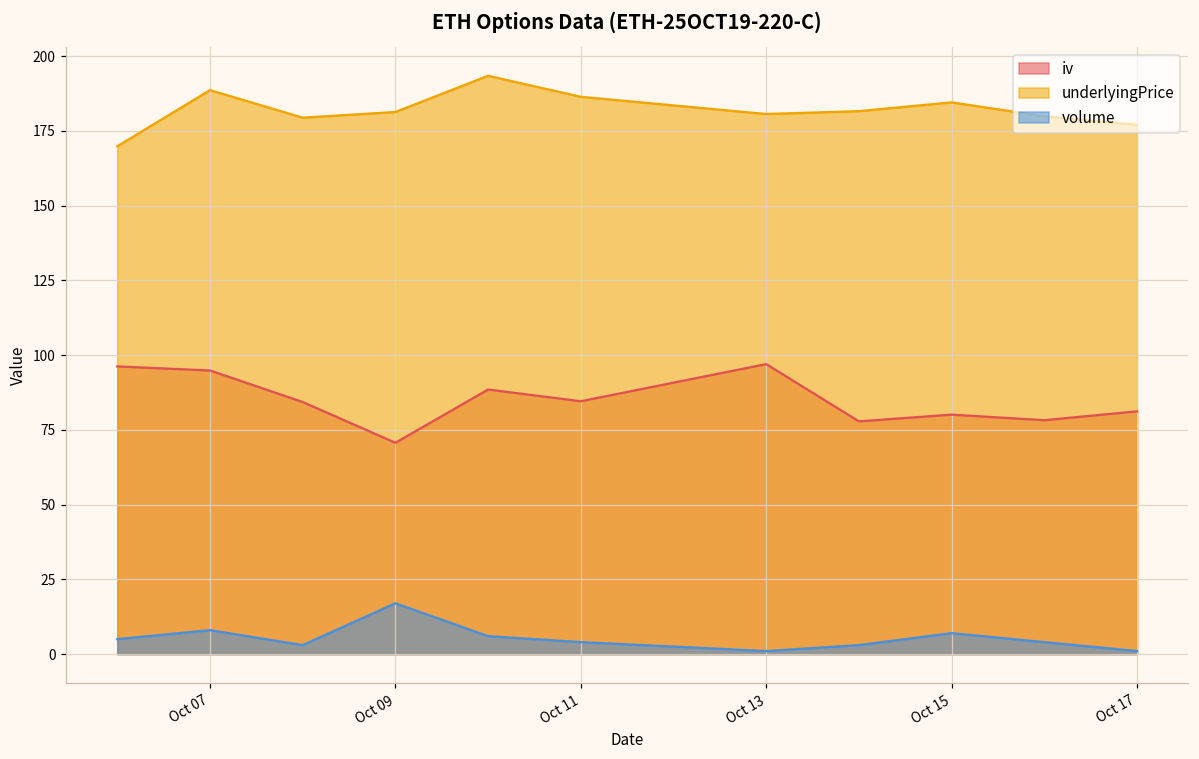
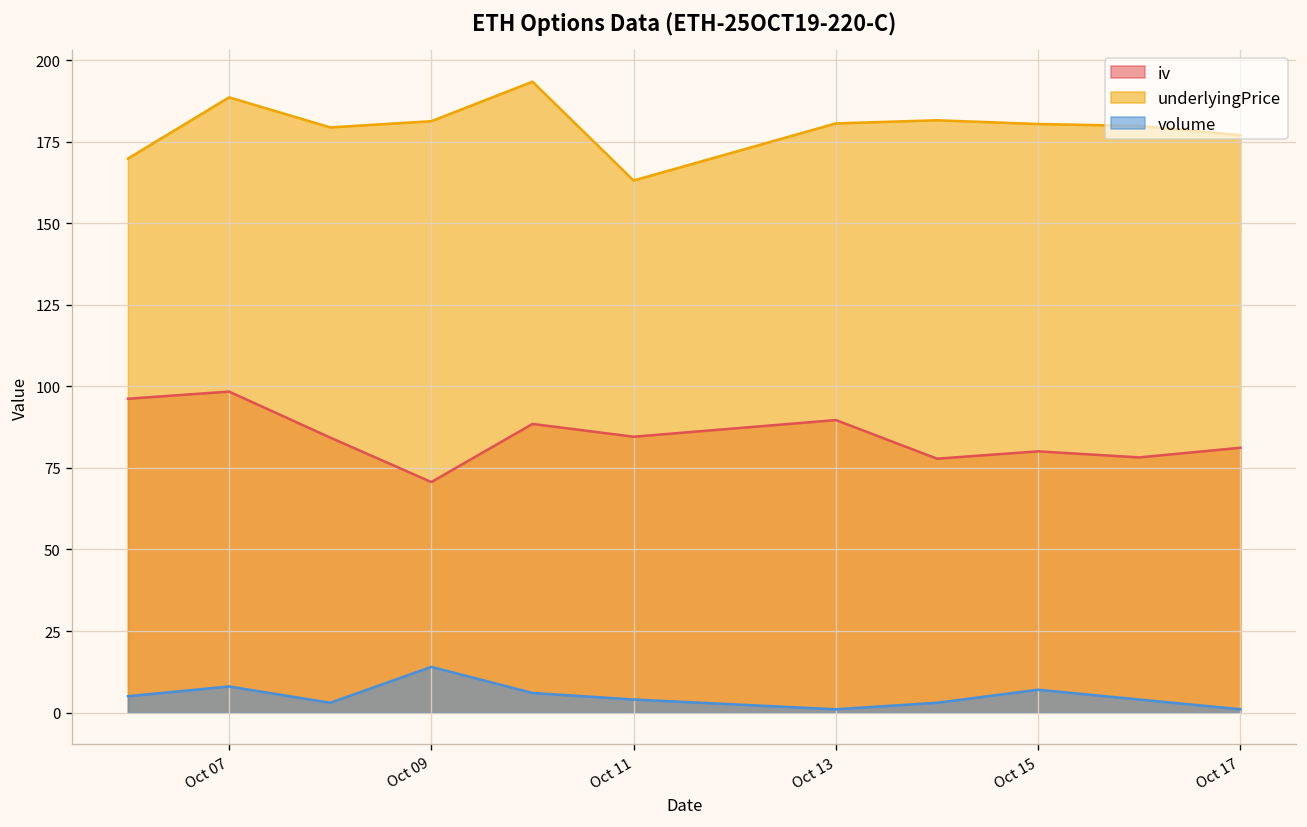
  {
    "iv": {
-     "Oct 07": 95,
+     "Oct 07": 98,
      "Oct 09": 71,
      "Oct 11": 85,
-     "Oct 13": 97,
+     "Oct 13": 90,
      "Oct 15": 80,
      "Oct 17": 81
    },
    "underlyingPrice": {
      "Oct 07": 189,
      "Oct 09": 181,
-     "Oct 11": 186,
+     "Oct 11": 163,
      "Oct 13": 181,
-     "Oct 15": 185
+     "Oct 15": 180
    },
    "volume": {
      "Oct 07": 8,
-     "Oct 09": 17,
+     "Oct 09": 14,
      "Oct 11": 4,
      "Oct 13": 1,
      "Oct 15": 7,
      "Oct 17": 1
    }
  }
